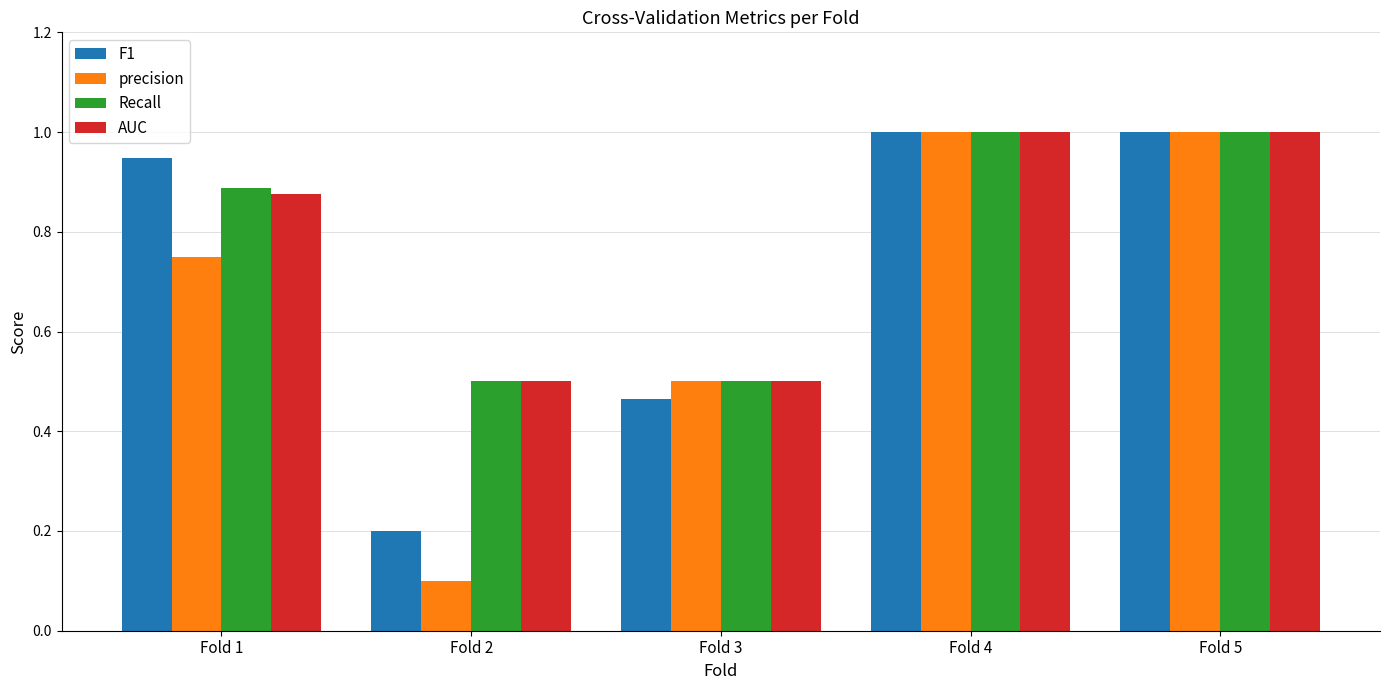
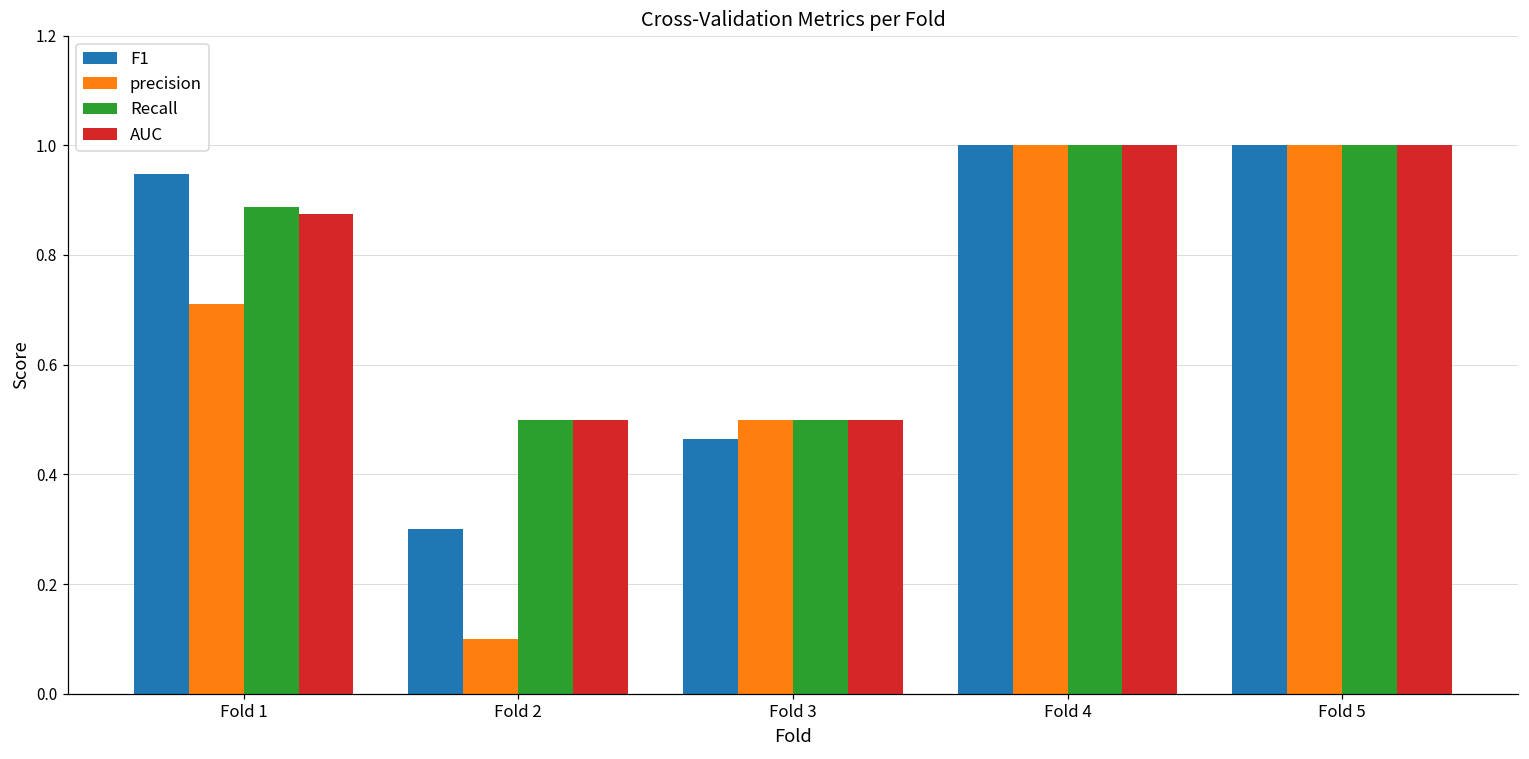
  {
    "F1": {
      "Fold 1": 0.95,
-     "Fold 2": 0.2,
+     "Fold 2": 0.3,
      "Fold 3": 0.46,
      "Fold 4": 1.0,
      "Fold 5": 1.0
    },
    "precision": {
-     "Fold 1": 0.75,
+     "Fold 1": 0.71,
      "Fold 2": 0.10,
      "Fold 3": 0.50,
      "Fold 4": 1.00,
      "Fold 5": 1.00
    },
    "Recall": {
      "Fold 1": 0.89,
      "Fold 2": 0.50,
      "Fold 3": 0.50,
      "Fold 4": 1.00,
      "Fold 5": 1.00
    },
    "AUC": {
      "Fold 1": 0.88,
      "Fold 2": 0.50,
      "Fold 3": 0.50,
      "Fold 4": 1.00,
      "Fold 5": 1.00
    }
  }
